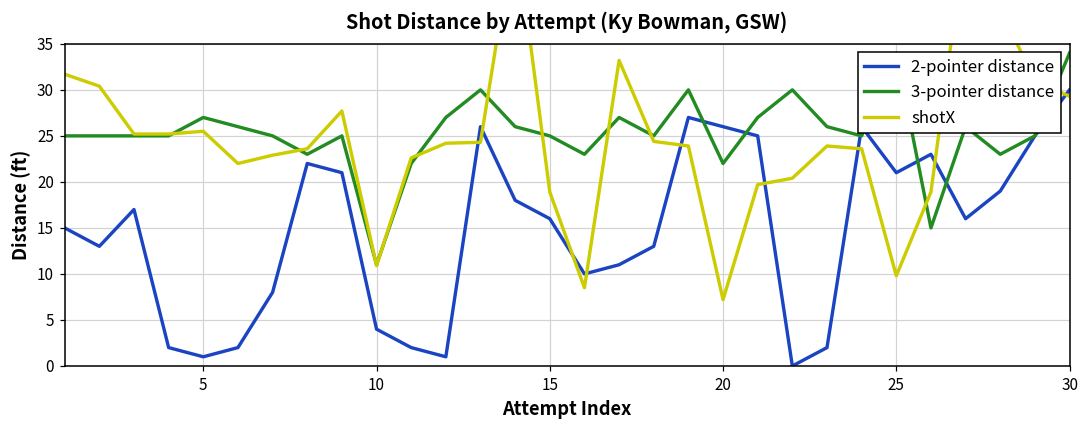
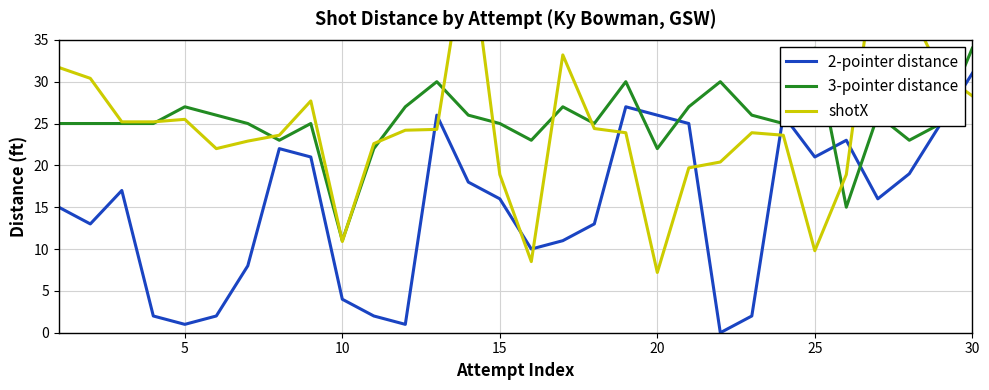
  {
    "2-pointer distance": {
      "5": 1,
      "10": 4,
      "15": 16,
      "20": 26,
      "25": 21,
-     "30": 30
+     "30": 31
    },
    "3-pointer distance": {
      "5": 27,
      "15": 25,
      "20": 22,
      "30": 34
    },
    "shotX": {
      "5": 26,
      "15": 19,
      "20": 7,
      "25": 10,
-     "30": 29
+     "30": 28
    }
  }
